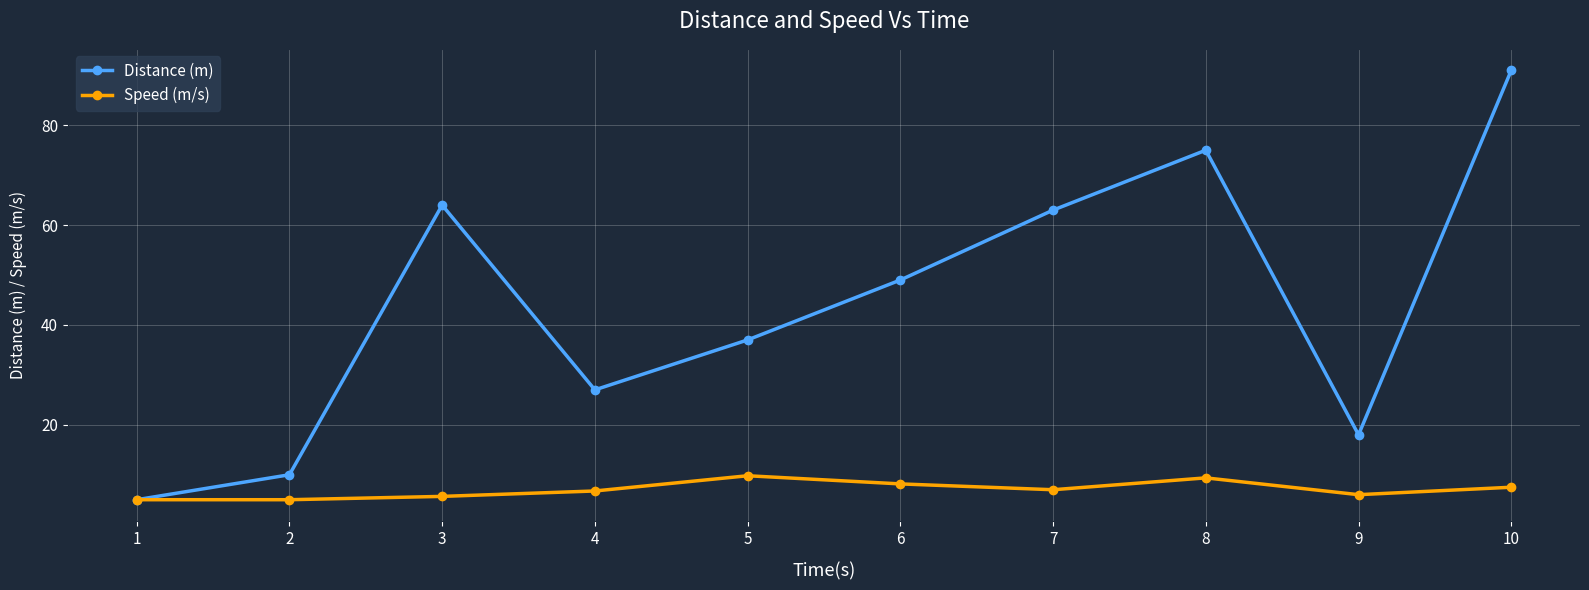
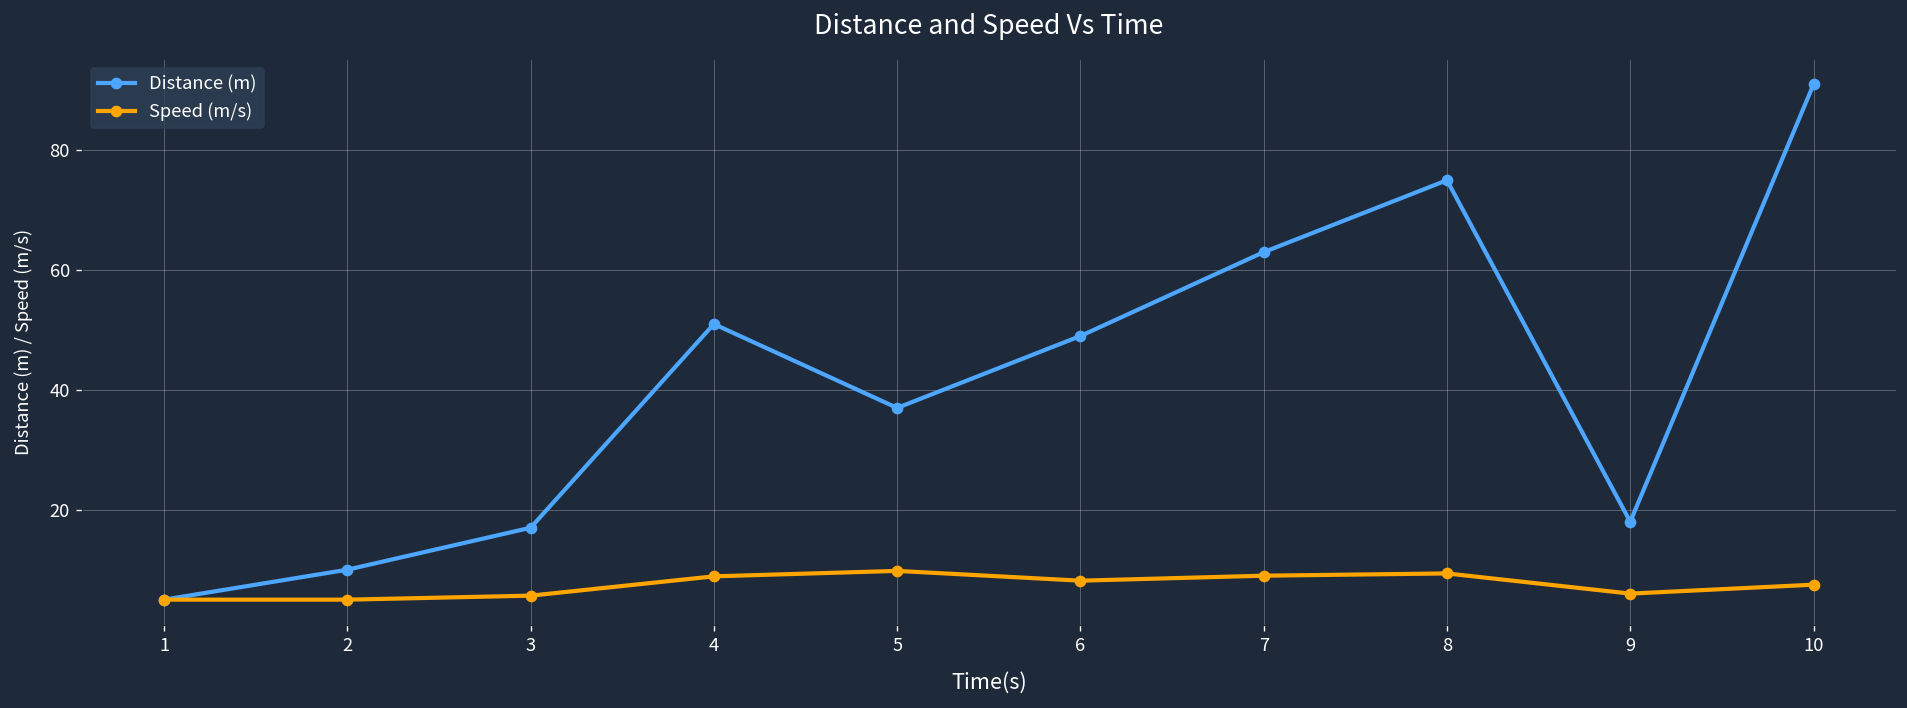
  {
    "Distance (m)": {
      "2": 10,
-     "3": 64,
-     "4": 27,
+     "3": 17,
+     "4": 51,
      "5": 37,
      "6": 49,
      "7": 63,
      "8": 75,
      "9": 18,
      "10": 91
    },
    "Speed (m/s)": {
      "2": 5,
      "3": 6,
-     "4": 7,
+     "4": 9,
      "5": 10,
      "6": 8,
-     "7": 7,
+     "7": 9,
      "8": 9,
      "9": 6,
      "10": 8
    }
  }
